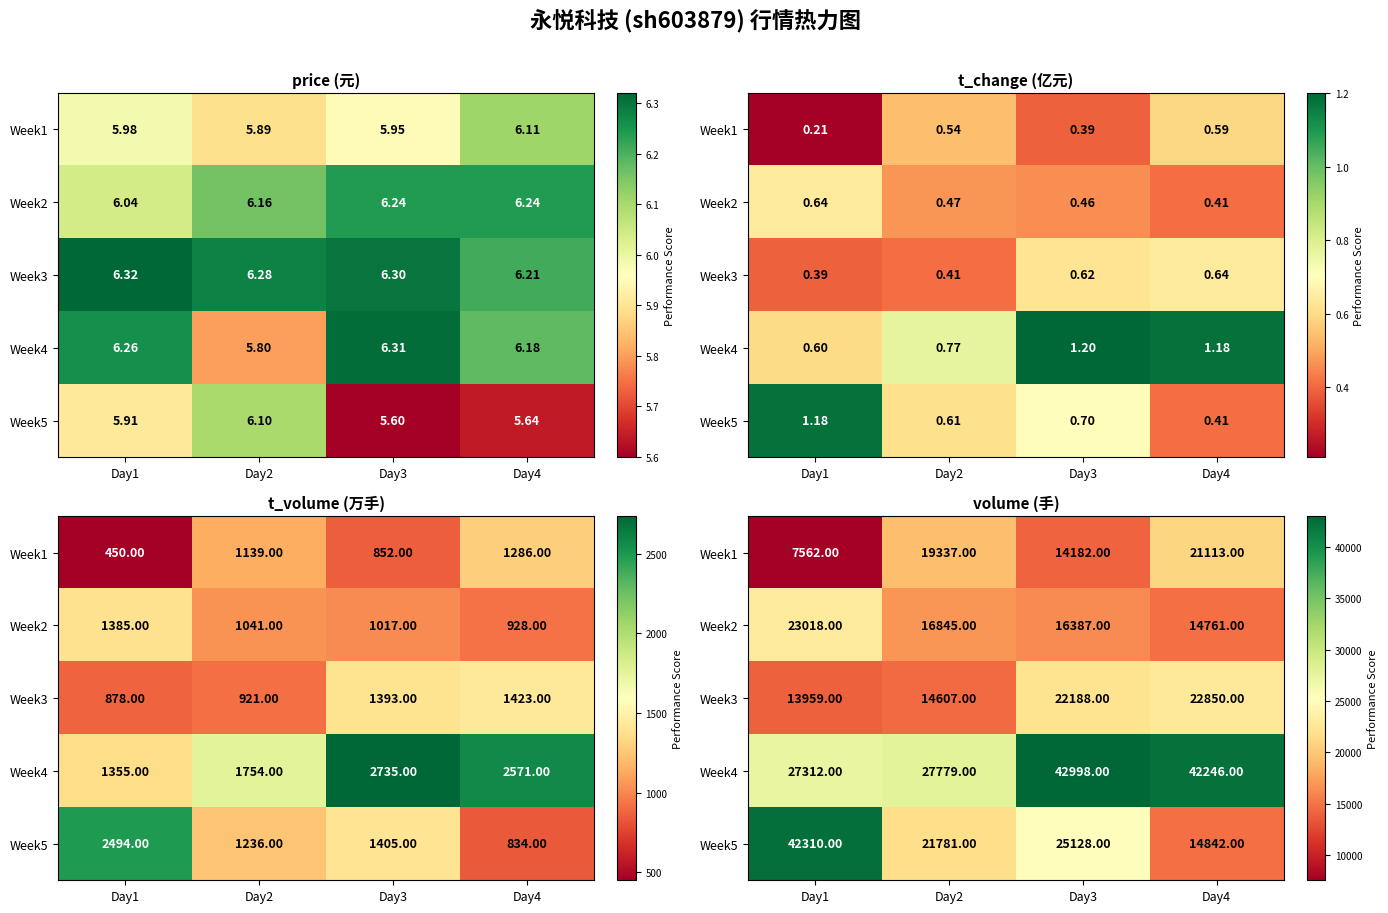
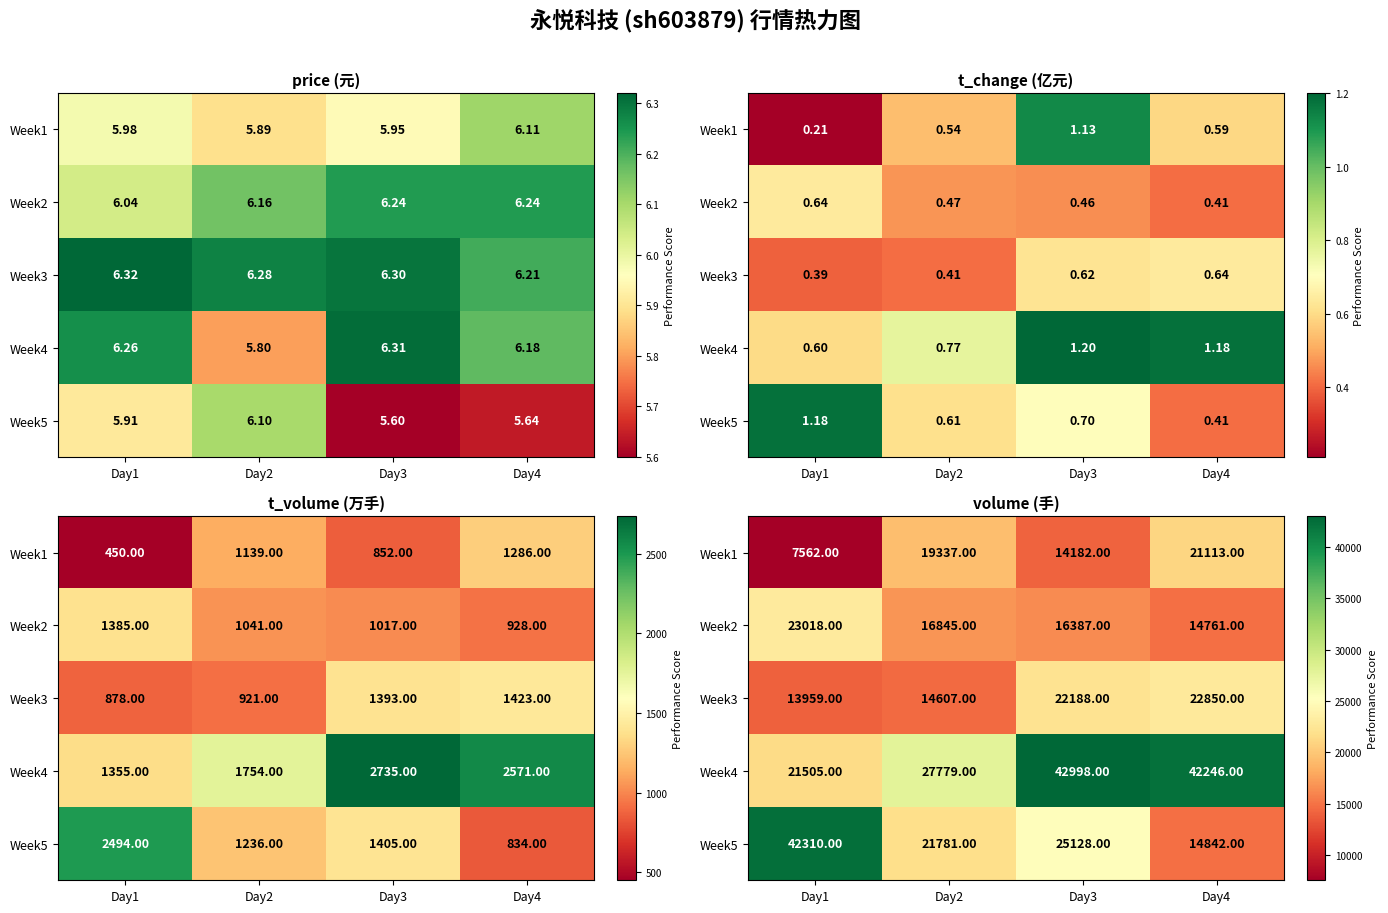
  {
    "price (元)": {
      "Week1": {
        "Day1": 5.98,
        "Day2": 5.89,
        "Day3": 5.95,
        "Day4": 6.11
      },
      "Week2": {
        "Day1": 6.04,
        "Day2": 6.16,
        "Day3": 6.24,
        "Day4": 6.24
      },
      "Week3": {
        "Day1": 6.32,
        "Day2": 6.28,
        "Day3": 6.30,
        "Day4": 6.21
      },
      "Week4": {
        "Day1": 6.26,
        "Day2": 5.80,
        "Day3": 6.31,
        "Day4": 6.18
      },
      "Week5": {
        "Day1": 5.91,
        "Day2": 6.10,
        "Day3": 5.60,
        "Day4": 5.64
      }
    },
    "t_change (亿元)": {
      "Week1": {
        "Day1": 0.21,
        "Day2": 0.54,
-       "Day3": 0.39,
+       "Day3": 1.13,
        "Day4": 0.59
      },
      "Week2": {
        "Day1": 0.64,
        "Day2": 0.47,
        "Day3": 0.46,
        "Day4": 0.41
      },
      "Week3": {
        "Day1": 0.39,
        "Day2": 0.41,
        "Day3": 0.62,
        "Day4": 0.64
      },
      "Week4": {
        "Day1": 0.60,
        "Day2": 0.77,
        "Day3": 1.20,
        "Day4": 1.18
      },
      "Week5": {
        "Day1": 1.18,
        "Day2": 0.61,
        "Day3": 0.70,
        "Day4": 0.41
      }
    },
    "t_volume (万手)": {
      "Week1": {
        "Day1": 450.00,
        "Day2": 1139.00,
        "Day3": 852.00,
        "Day4": 1286.00
      },
      "Week2": {
        "Day1": 1385.00,
        "Day2": 1041.00,
        "Day3": 1017.00,
        "Day4": 928.00
      },
      "Week3": {
        "Day1": 878.00,
        "Day2": 921.00,
        "Day3": 1393.00,
        "Day4": 1423.00
      },
      "Week4": {
        "Day1": 1355.00,
        "Day2": 1754.00,
        "Day3": 2735.00,
        "Day4": 2571.00
      },
      "Week5": {
        "Day1": 2494.00,
        "Day2": 1236.00,
        "Day3": 1405.00,
        "Day4": 834.00
      }
    },
    "volume (手)": {
      "Week1": {
        "Day1": 7562.00,
        "Day2": 19337.00,
        "Day3": 14182.00,
        "Day4": 21113.00
      },
      "Week2": {
        "Day1": 23018.00,
        "Day2": 16845.00,
        "Day3": 16387.00,
        "Day4": 14761.00
      },
      "Week3": {
        "Day1": 13959.00,
        "Day2": 14607.00,
        "Day3": 22188.00,
        "Day4": 22850.00
      },
      "Week4": {
-       "Day1": 27312.00,
+       "Day1": 21505.00,
        "Day2": 27779.00,
        "Day3": 42998.00,
        "Day4": 42246.00
      },
      "Week5": {
        "Day1": 42310.00,
        "Day2": 21781.00,
        "Day3": 25128.00,
        "Day4": 14842.00
      }
    }
  }
